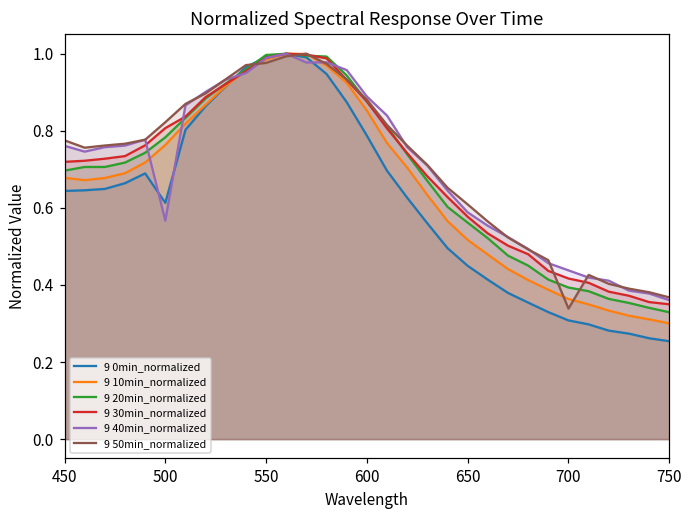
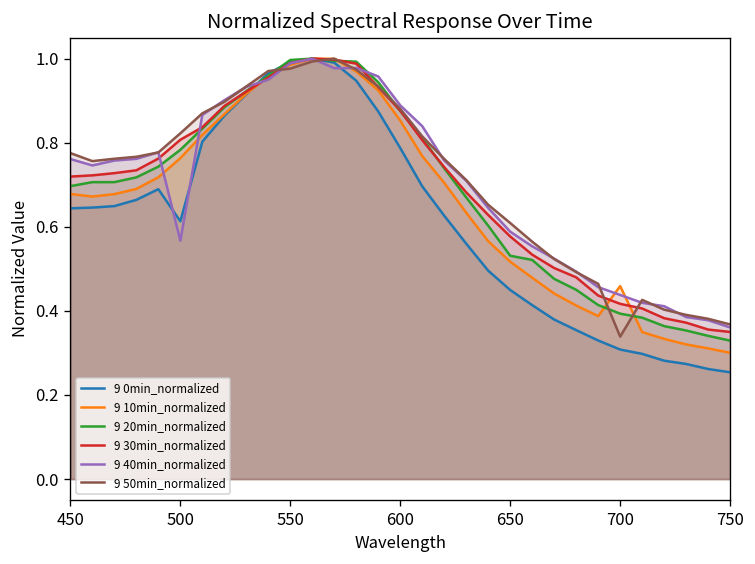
  {
    "9 0min_normalized": {
      "450": 0.64,
      "500": 0.61,
      "600": 0.79,
      "650": 0.45,
      "700": 0.31,
      "750": 0.25
    },
    "9 10min_normalized": {
      "450": 0.68,
      "500": 0.76,
      "600": 0.85,
      "650": 0.52,
-     "700": 0.36,
+     "700": 0.46,
      "750": 0.30
    },
    "9 20min_normalized": {
      "450": 0.70,
      "500": 0.78,
-     "650": 0.56,
+     "650": 0.53,
      "700": 0.39,
      "750": 0.33
    },
    "9 30min_normalized": {
      "450": 0.72,
      "500": 0.81,
      "650": 0.58,
      "700": 0.42,
      "750": 0.35
    },
    "9 40min_normalized": {
      "450": 0.76,
      "500": 0.57,
      "600": 0.89,
      "650": 0.59,
      "700": 0.44
    },
    "9 50min_normalized": {
      "450": 0.78,
      "500": 0.82,
      "550": 0.98,
      "650": 0.61,
      "700": 0.34
    }
  }
